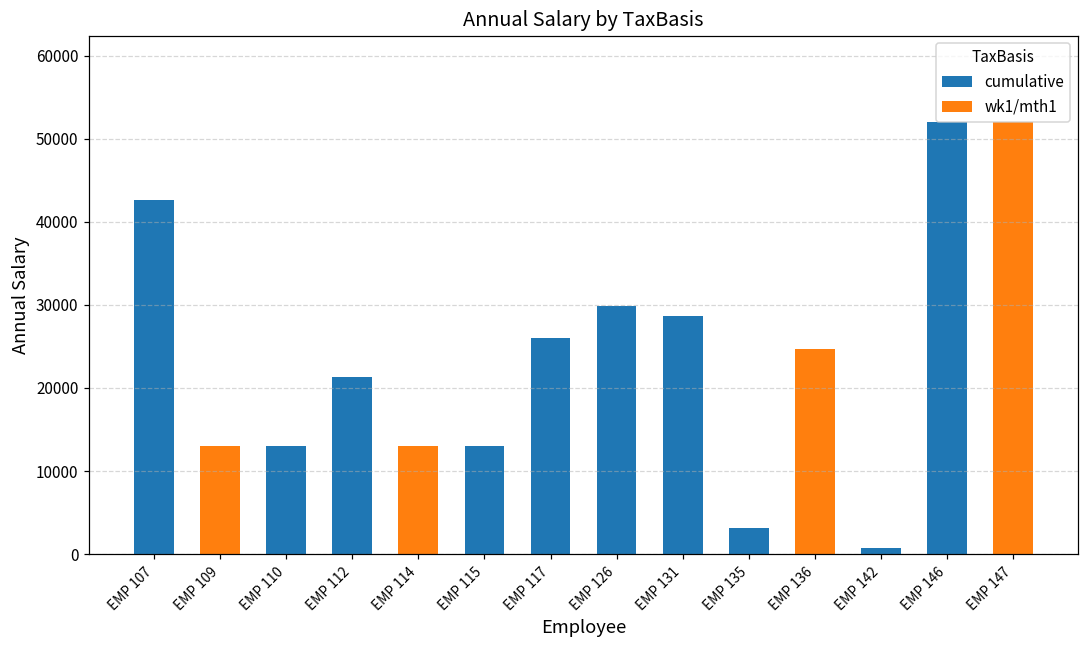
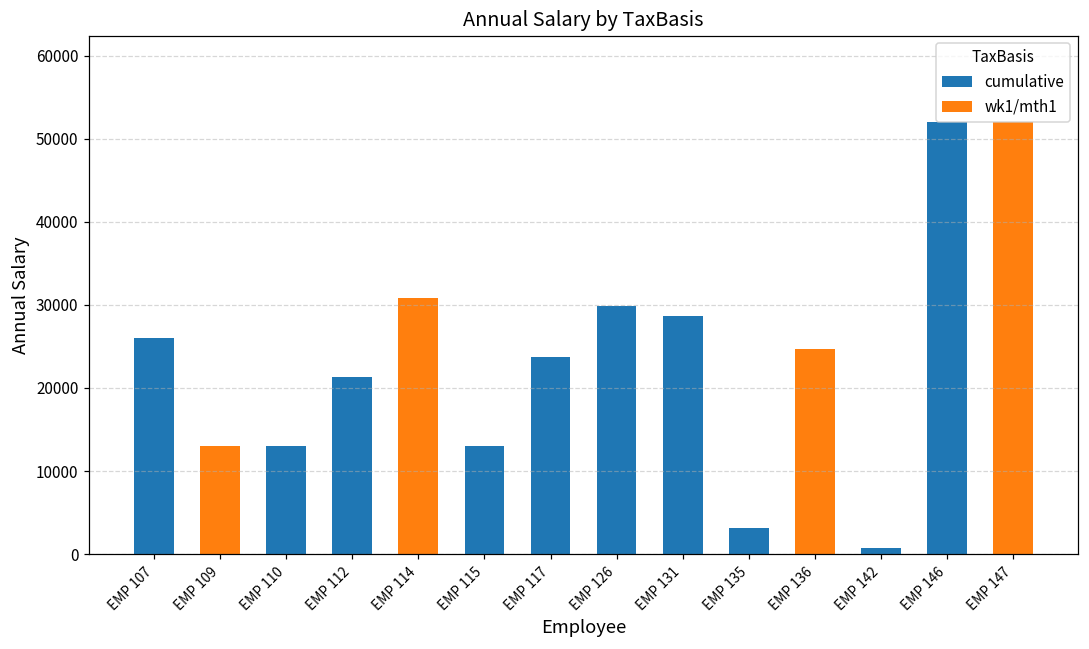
  {
-   "EMP 107": 43000,
+   "EMP 107": 26000,
    "EMP 109": 13000,
    "EMP 110": 13000,
    "EMP 112": 21000,
-   "EMP 114": 13000,
+   "EMP 114": 31000,
    "EMP 115": 13000,
-   "EMP 117": 26000,
+   "EMP 117": 24000,
    "EMP 126": 30000,
    "EMP 131": 29000,
    "EMP 135": 3000,
    "EMP 136": 25000,
    "EMP 142": 1000,
    "EMP 146": 52000,
    "EMP 147": 52000
  }
